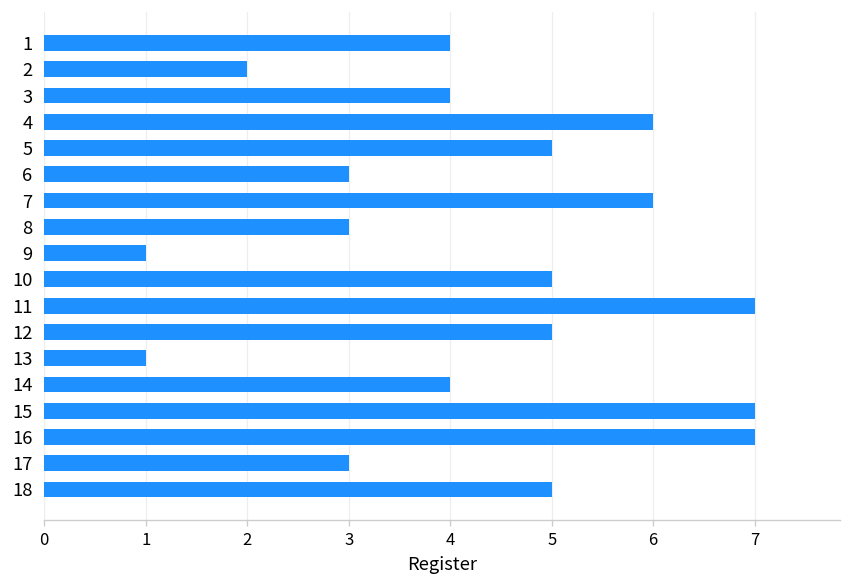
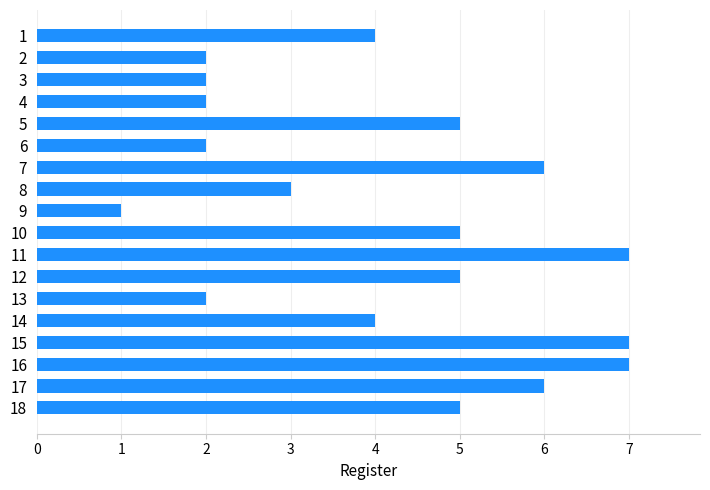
  {
    "1": 4,
    "2": 2,
-   "3": 4,
-   "4": 6,
+   "3": 2,
+   "4": 2,
    "5": 5,
-   "6": 3,
+   "6": 2,
    "7": 6,
    "8": 3,
    "9": 1,
    "10": 5,
    "11": 7,
    "12": 5,
-   "13": 1,
+   "13": 2,
    "14": 4,
    "15": 7,
    "16": 7,
-   "17": 3,
+   "17": 6,
    "18": 5
  }
